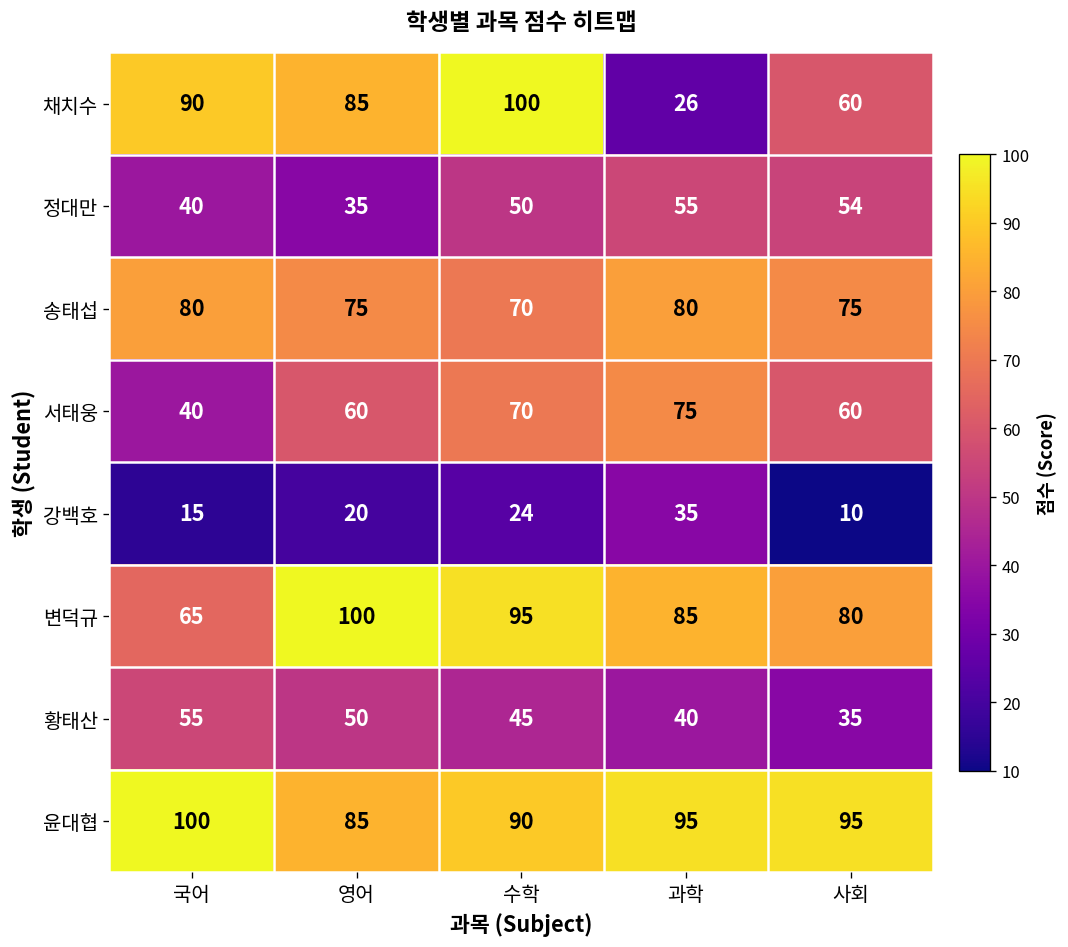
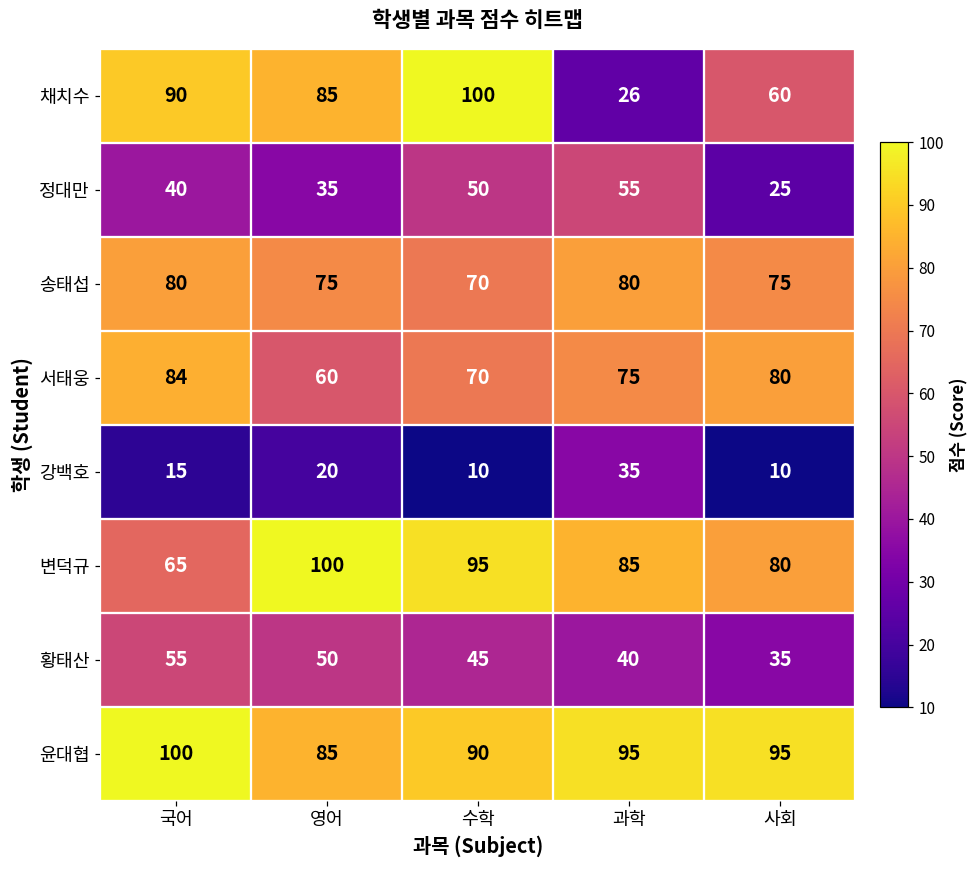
  {
    "채치수": {
      "국어": 90,
      "영어": 85,
      "수학": 100,
      "과학": 26,
      "사회": 60
    },
    "정대만": {
      "국어": 40,
      "영어": 35,
      "수학": 50,
      "과학": 55,
-     "사회": 54
+     "사회": 25
    },
    "송태섭": {
      "국어": 80,
      "영어": 75,
      "수학": 70,
      "과학": 80,
      "사회": 75
    },
    "서태웅": {
-     "국어": 40,
+     "국어": 84,
      "영어": 60,
      "수학": 70,
      "과학": 75,
-     "사회": 60
+     "사회": 80
    },
    "강백호": {
      "국어": 15,
      "영어": 20,
-     "수학": 24,
+     "수학": 10,
      "과학": 35,
      "사회": 10
    },
    "변덕규": {
      "국어": 65,
      "영어": 100,
      "수학": 95,
      "과학": 85,
      "사회": 80
    },
    "황태산": {
      "국어": 55,
      "영어": 50,
      "수학": 45,
      "과학": 40,
      "사회": 35
    },
    "윤대협": {
      "국어": 100,
      "영어": 85,
      "수학": 90,
      "과학": 95,
      "사회": 95
    }
  }
